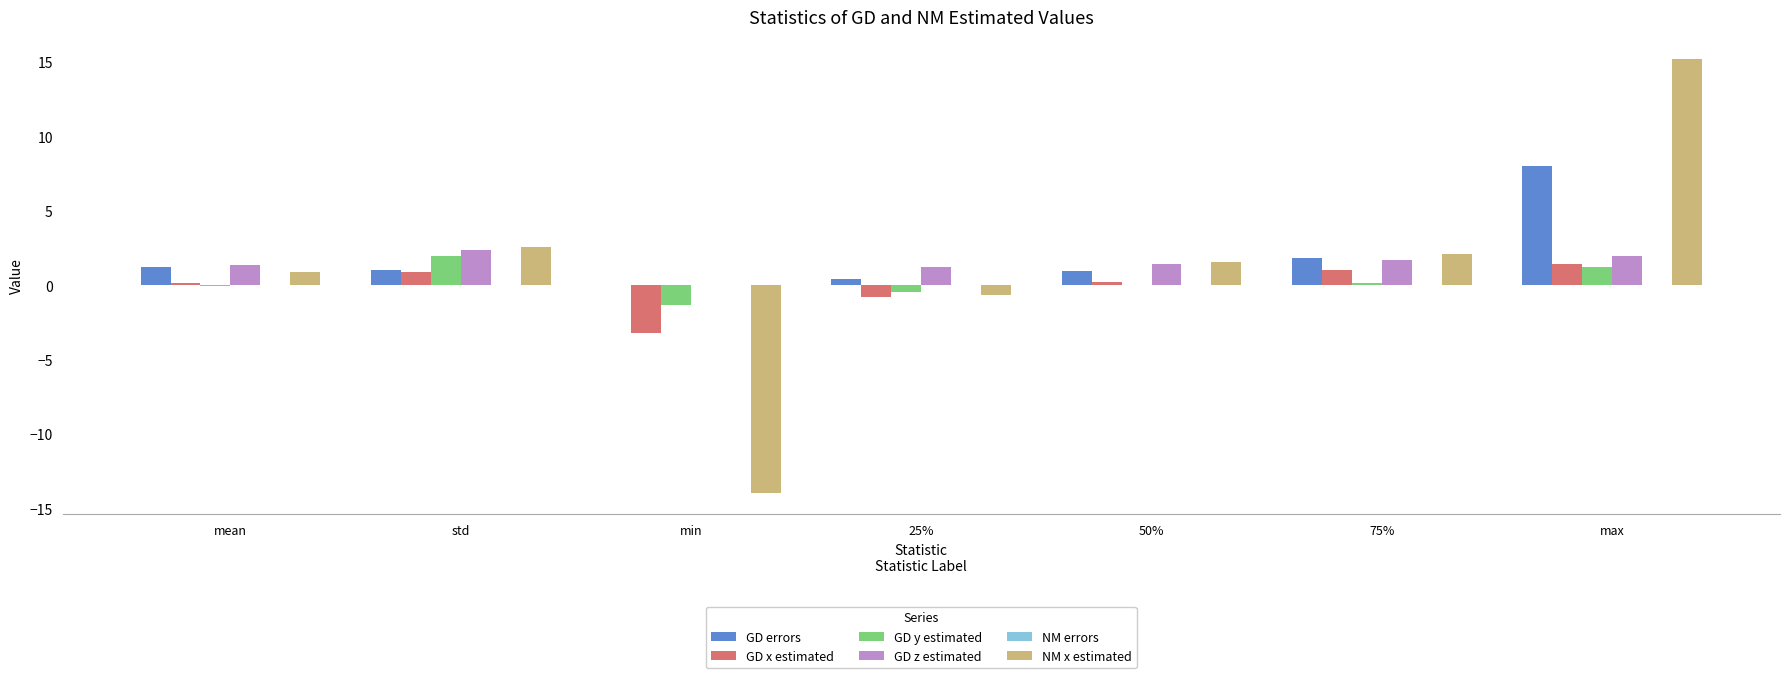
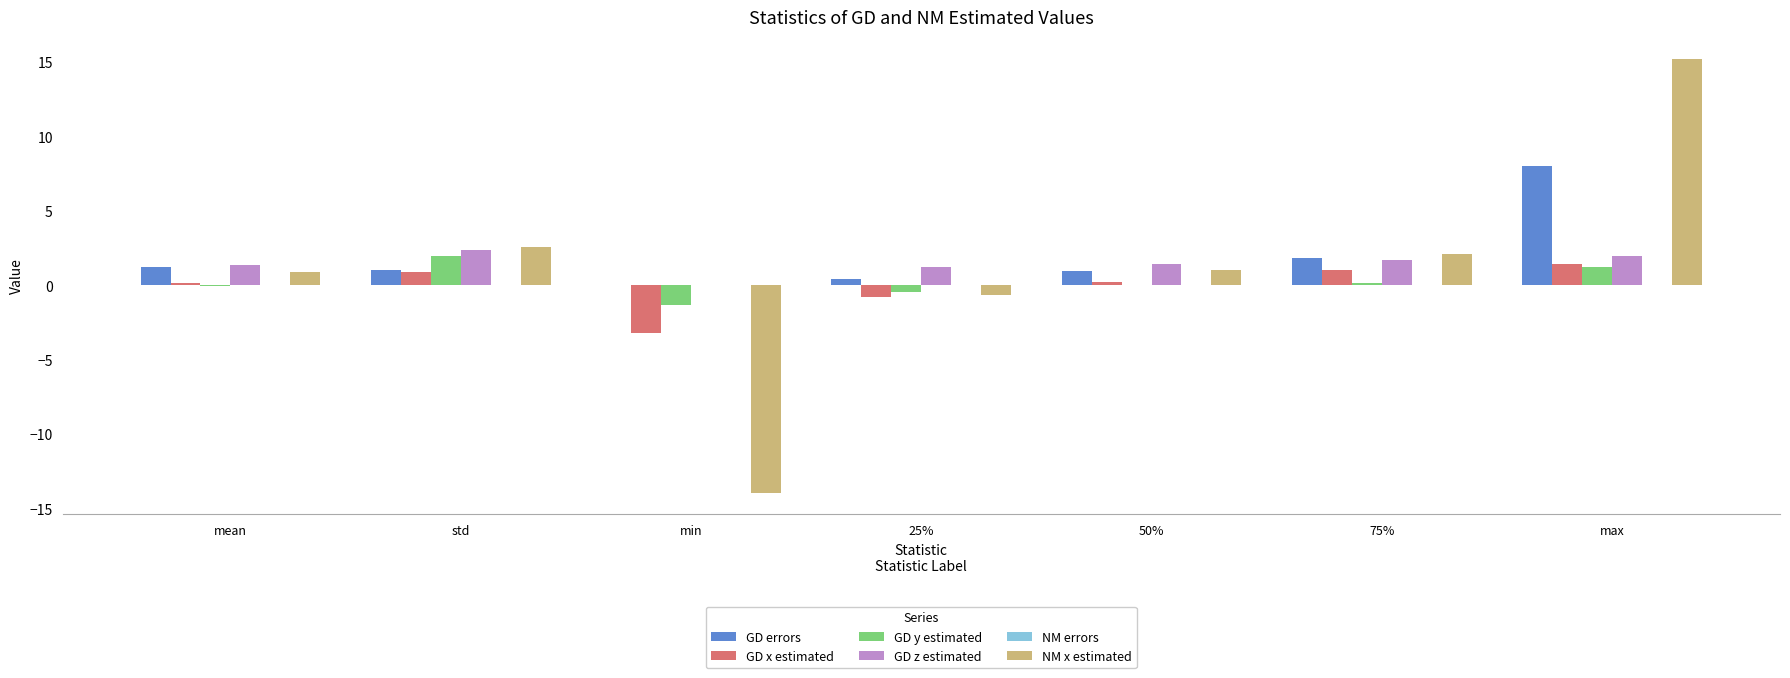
  {
    "GD errors": {
      "mean": 1.2,
      "std": 1.1,
      "25%": 0.4,
      "50%": 1.0,
      "75%": 1.8,
      "max": 8.0
    },
    "GD x estimated": {
      "std": 0.9,
      "min": -3.2,
      "25%": -0.8,
      "50%": 0.2,
      "75%": 1.0,
      "max": 1.4
    },
    "GD y estimated": {
      "std": 2.0,
      "min": -1.3,
      "25%": -0.5,
      "75%": 0.2,
      "max": 1.2
    },
    "GD z estimated": {
      "mean": 1.4,
      "std": 2.4,
      "25%": 1.2,
      "50%": 1.4,
      "75%": 1.7,
      "max": 2.0
    },
    "NM x estimated": {
      "mean": 0.9,
      "std": 2.5,
      "min": -13.9,
      "25%": -0.6,
-     "50%": 1.6,
+     "50%": 1.0,
      "75%": 2.1,
      "max": 15.2
    }
  }
